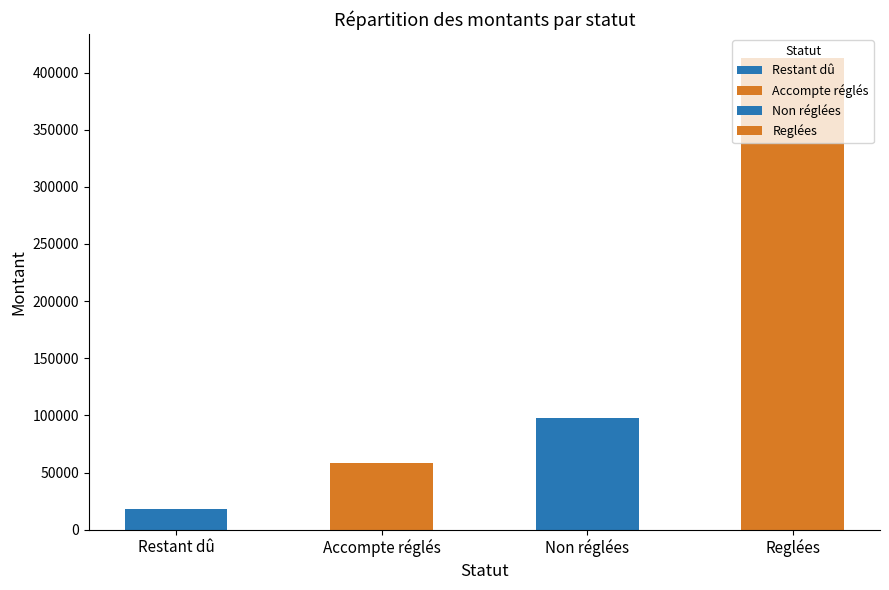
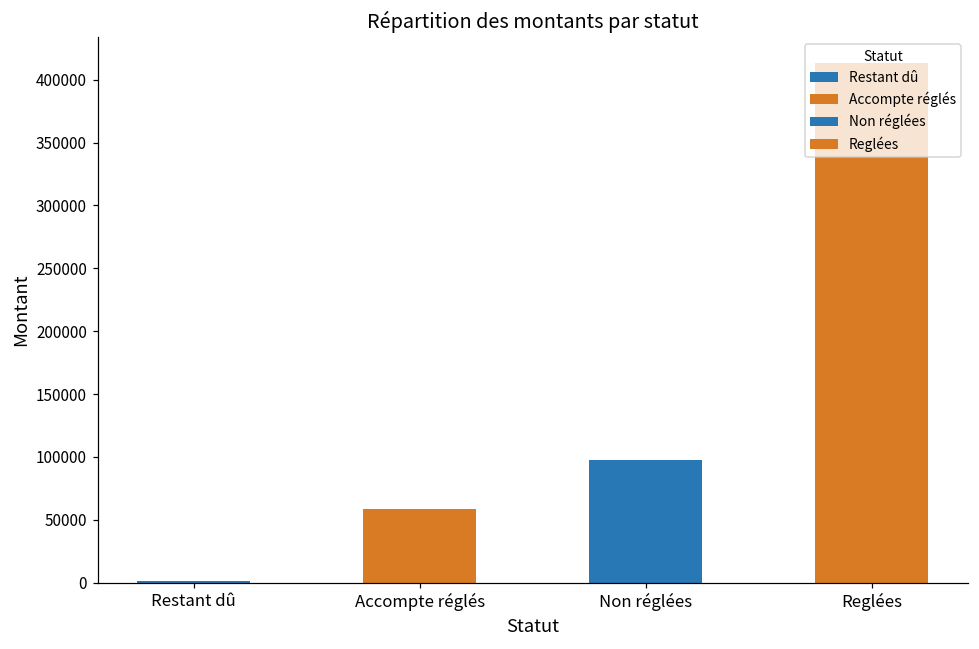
  {
-   "Restant dû": 18000,
+   "Restant dû": 2000,
    "Accompte réglés": 58000,
    "Non réglées": 97000
  }
